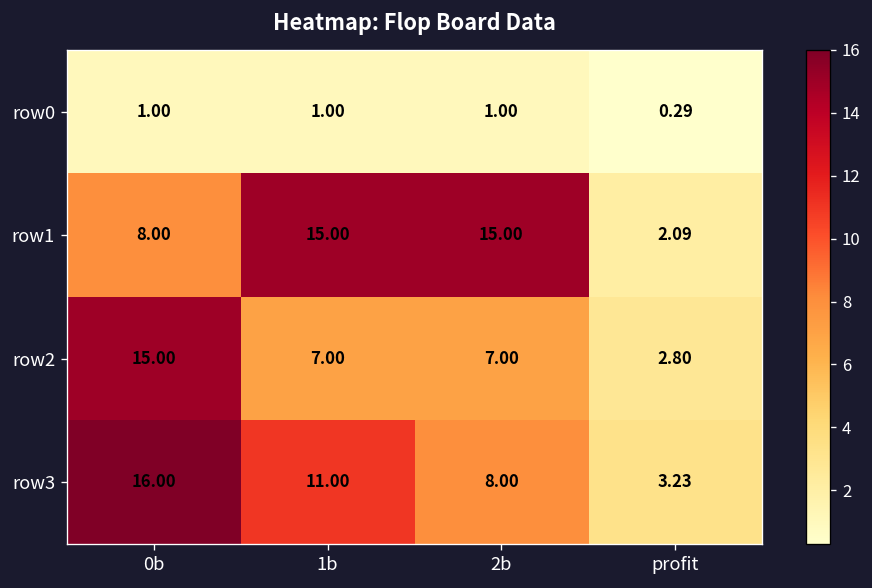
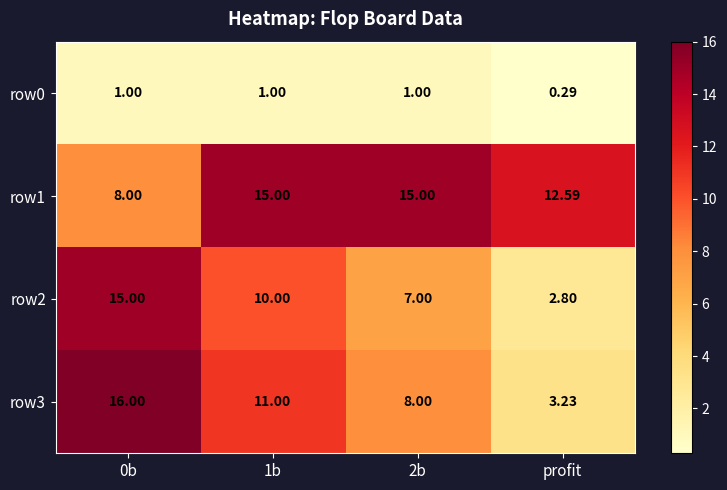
  {
    "row0": {
      "0b": 1.00,
      "1b": 1.00,
      "2b": 1.00,
      "profit": 0.29
    },
    "row1": {
      "0b": 8.00,
      "1b": 15.00,
      "2b": 15.00,
-     "profit": 2.09
+     "profit": 12.59
    },
    "row2": {
      "0b": 15.00,
-     "1b": 7.00,
+     "1b": 10.00,
      "2b": 7.00,
      "profit": 2.80
    },
    "row3": {
      "0b": 16.00,
      "1b": 11.00,
      "2b": 8.00,
      "profit": 3.23
    }
  }
